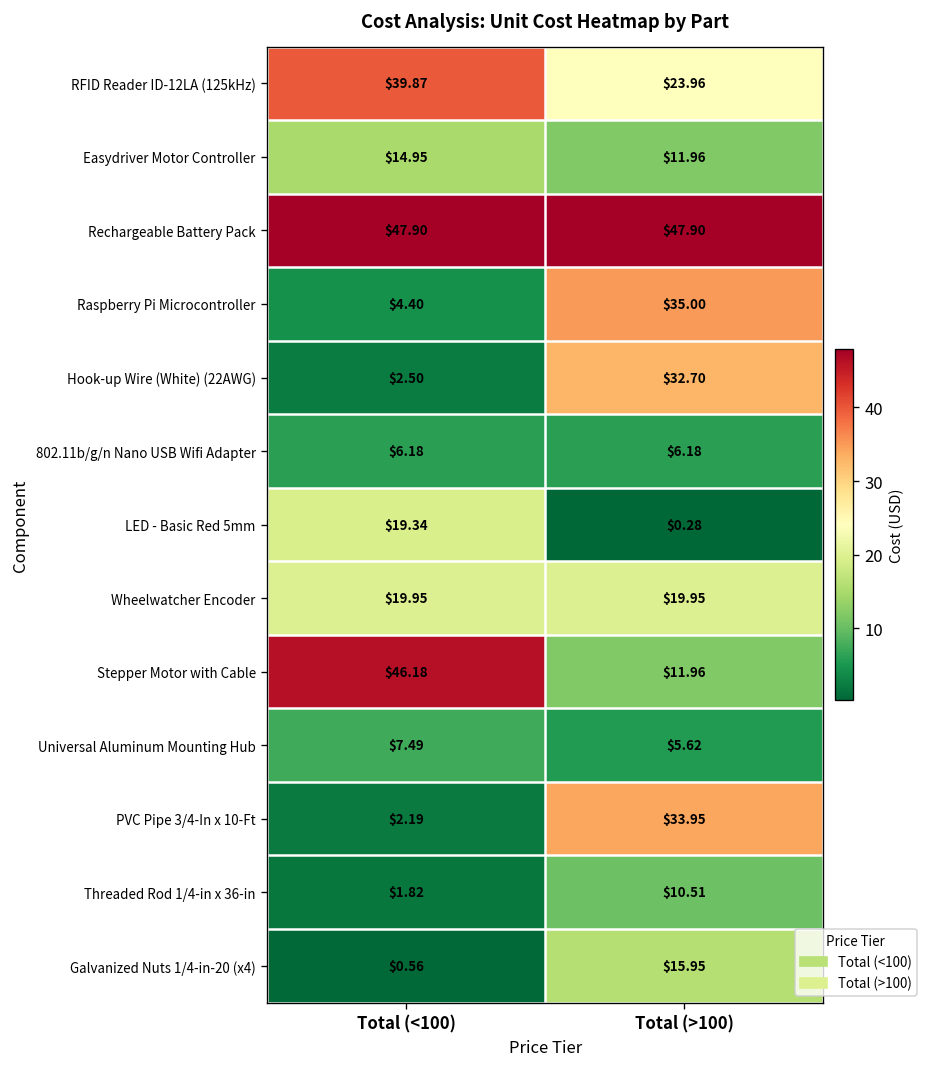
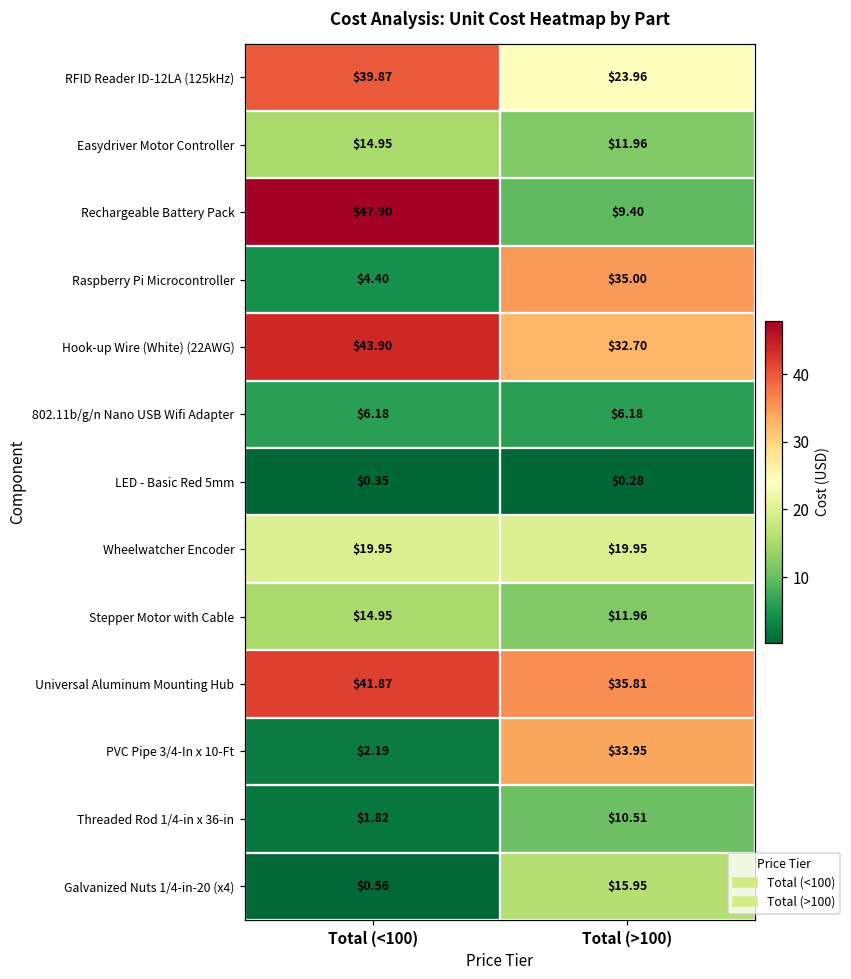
  {
    "RFID Reader ID-12LA (125kHz)": {
      "Total (<100)": "$39.87",
      "Total (>100)": "$23.96"
    },
    "Easydriver Motor Controller": {
      "Total (<100)": "$14.95",
      "Total (>100)": "$11.96"
    },
    "Rechargeable Battery Pack": {
      "Total (<100)": "$47.90",
-     "Total (>100)": "$47.90"
+     "Total (>100)": "$9.40"
    },
    "Raspberry Pi Microcontroller": {
      "Total (<100)": "$4.40",
      "Total (>100)": "$35.00"
    },
    "Hook-up Wire (White) (22AWG)": {
-     "Total (<100)": "$2.50",
+     "Total (<100)": "$43.90",
      "Total (>100)": "$32.70"
    },
    "802.11b/g/n Nano USB Wifi Adapter": {
      "Total (<100)": "$6.18",
      "Total (>100)": "$6.18"
    },
    "LED - Basic Red 5mm": {
-     "Total (<100)": "$19.34",
+     "Total (<100)": "$0.35",
      "Total (>100)": "$0.28"
    },
    "Wheelwatcher Encoder": {
      "Total (<100)": "$19.95",
      "Total (>100)": "$19.95"
    },
    "Stepper Motor with Cable": {
-     "Total (<100)": "$46.18",
+     "Total (<100)": "$14.95",
      "Total (>100)": "$11.96"
    },
    "Universal Aluminum Mounting Hub": {
-     "Total (<100)": "$7.49",
-     "Total (>100)": "$5.62"
+     "Total (<100)": "$41.87",
+     "Total (>100)": "$35.81"
    },
    "PVC Pipe 3/4-In x 10-Ft": {
      "Total (<100)": "$2.19",
      "Total (>100)": "$33.95"
    },
    "Threaded Rod 1/4-in x 36-in": {
      "Total (<100)": "$1.82",
      "Total (>100)": "$10.51"
    },
    "Galvanized Nuts 1/4-in-20 (x4)": {
      "Total (<100)": "$0.56",
      "Total (>100)": "$15.95"
    }
  }
